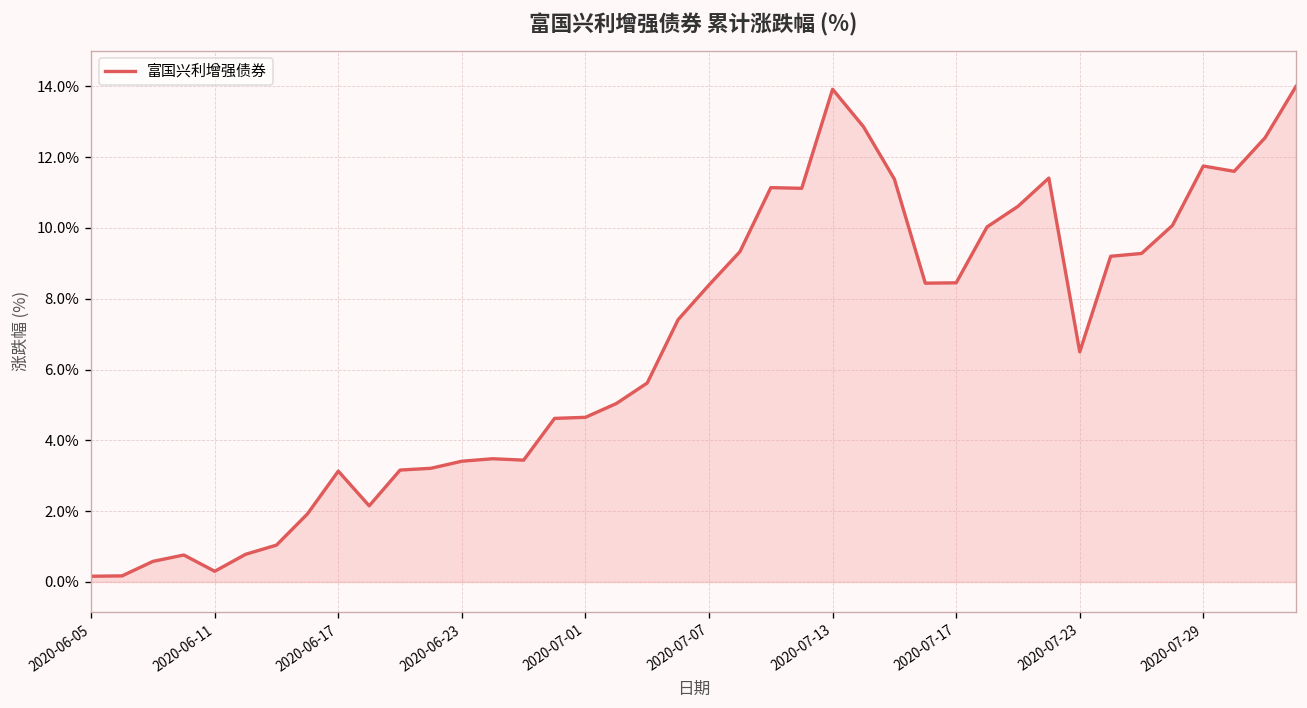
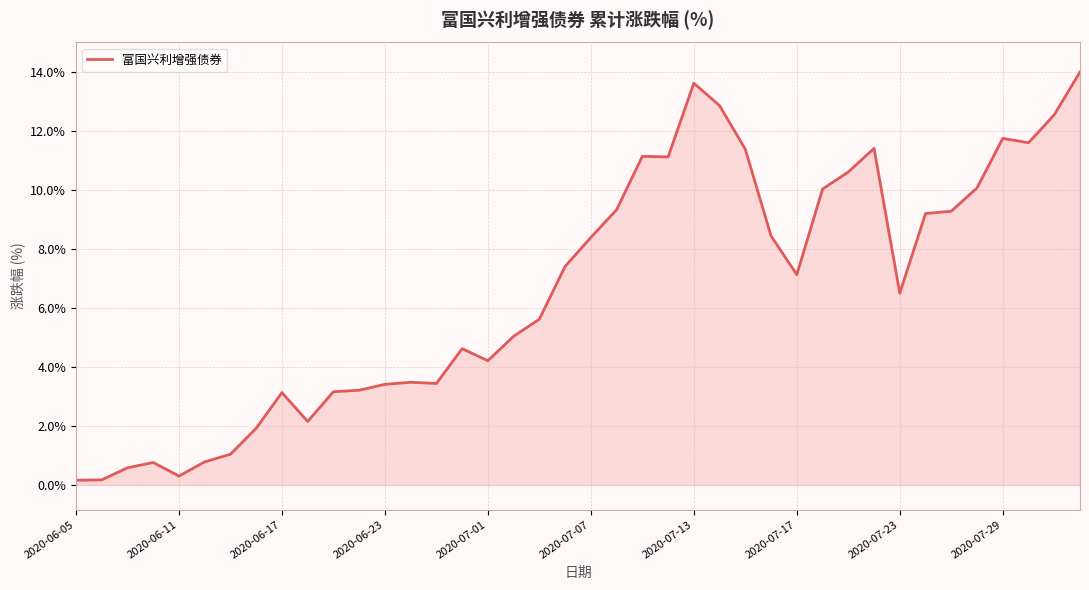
  {
    "2020-06-05": "0.2%",
    "2020-06-11": "0.3%",
    "2020-06-17": "3.1%",
    "2020-06-23": "3.4%",
-   "2020-07-01": "4.7%",
+   "2020-07-01": "4.2%",
    "2020-07-07": "8.4%",
-   "2020-07-13": "13.9%",
-   "2020-07-17": "8.5%",
+   "2020-07-13": "13.6%",
+   "2020-07-17": "7.1%",
    "2020-07-23": "6.5%",
    "2020-07-29": "11.8%"
  }
